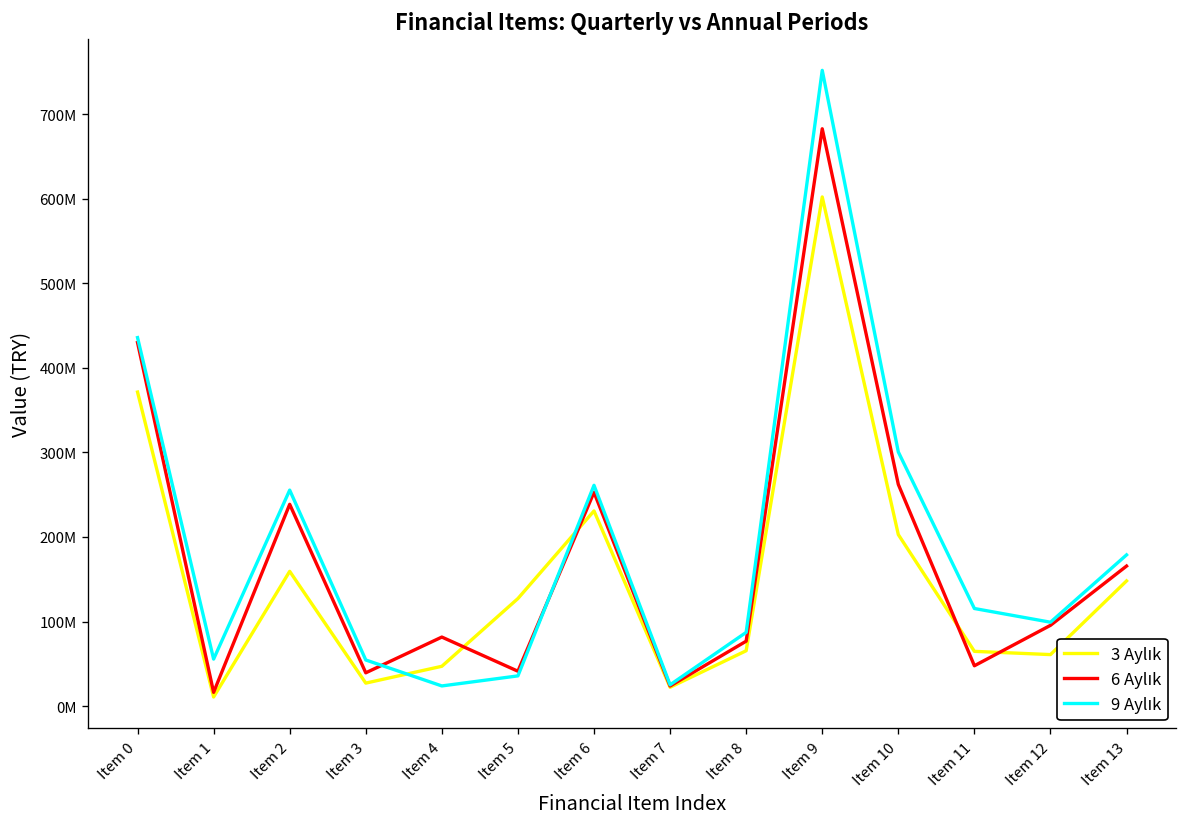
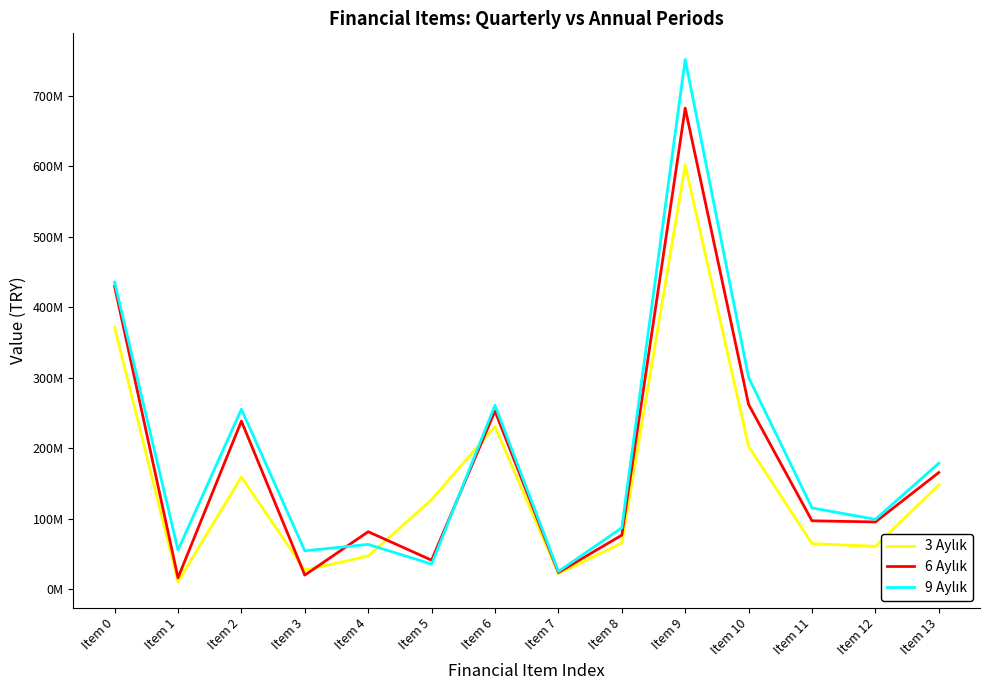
  {
    "3 Aylık": {
      "Item 0": 370000000,
      "Item 1": 10000000,
      "Item 2": 160000000,
      "Item 3": 30000000,
      "Item 4": 50000000,
      "Item 5": 130000000,
      "Item 6": 230000000,
      "Item 8": 70000000,
      "Item 9": 600000000,
      "Item 10": 200000000,
      "Item 11": 60000000,
      "Item 12": 60000000,
      "Item 13": 150000000
    },
    "6 Aylık": {
      "Item 0": 430000000,
      "Item 1": 20000000,
      "Item 2": 240000000,
-     "Item 3": 40000000,
+     "Item 3": 20000000,
      "Item 4": 80000000,
      "Item 5": 40000000,
      "Item 6": 250000000,
      "Item 8": 80000000,
      "Item 9": 680000000,
      "Item 10": 260000000,
-     "Item 11": 50000000,
+     "Item 11": 100000000,
      "Item 13": 170000000
    },
    "9 Aylık": {
      "Item 0": 440000000,
      "Item 1": 60000000,
      "Item 2": 260000000,
      "Item 3": 50000000,
-     "Item 4": 20000000,
+     "Item 4": 60000000,
      "Item 5": 40000000,
      "Item 6": 260000000,
      "Item 8": 90000000,
      "Item 9": 750000000,
      "Item 10": 300000000,
      "Item 11": 120000000,
      "Item 13": 180000000
    }
  }
